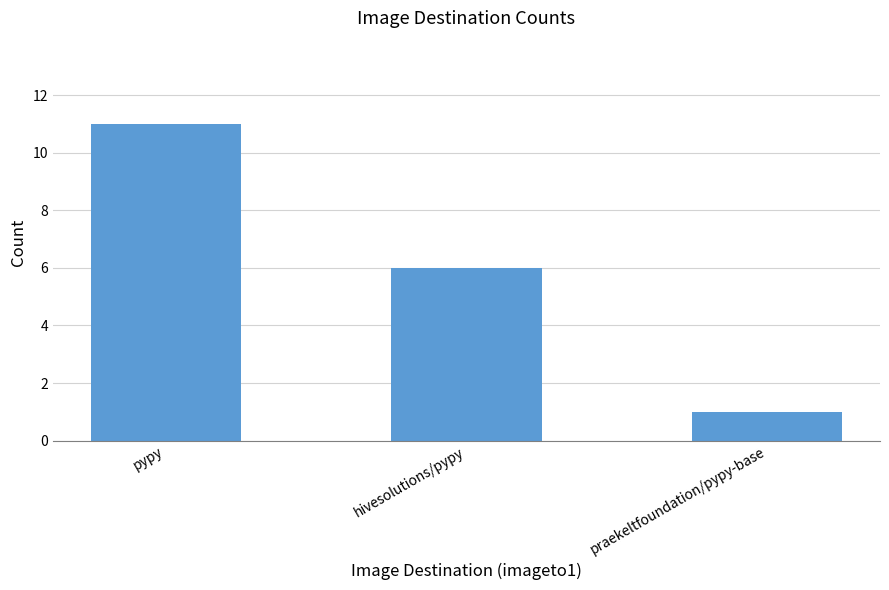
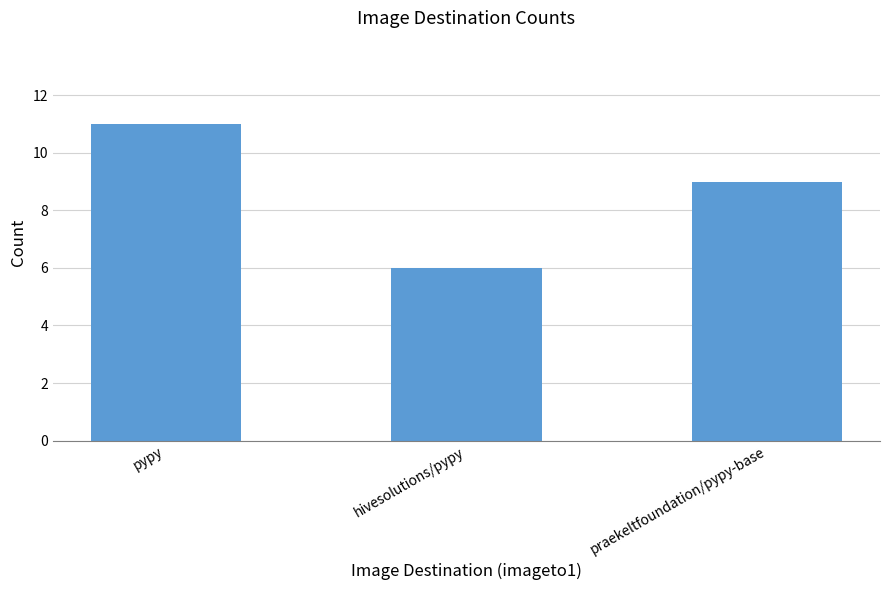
  {
    "pypy": 11,
    "hivesolutions/pypy": 6,
-   "praekeltfoundation/pypy-base": 1
+   "praekeltfoundation/pypy-base": 9
  }
